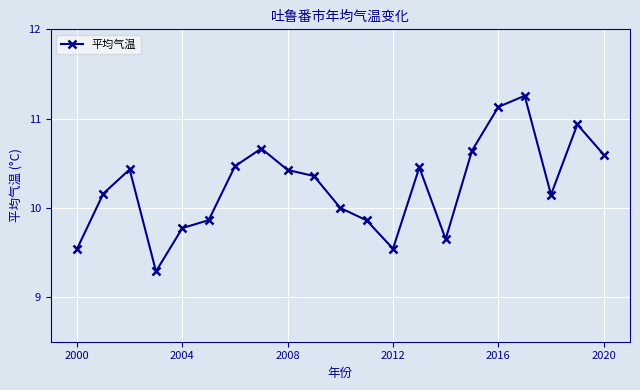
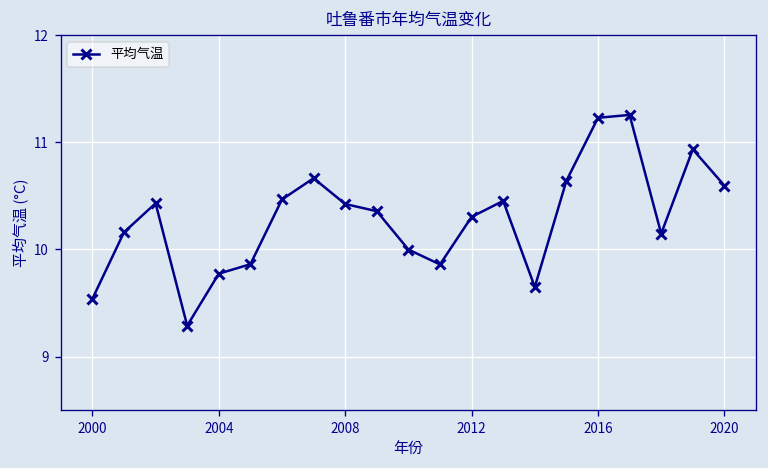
  {
    "2000": 9.5,
    "2004": 9.8,
    "2008": 10.4,
-   "2012": 9.5,
-   "2016": 11.1,
+   "2012": 10.3,
+   "2016": 11.2,
    "2020": 10.6
  }
